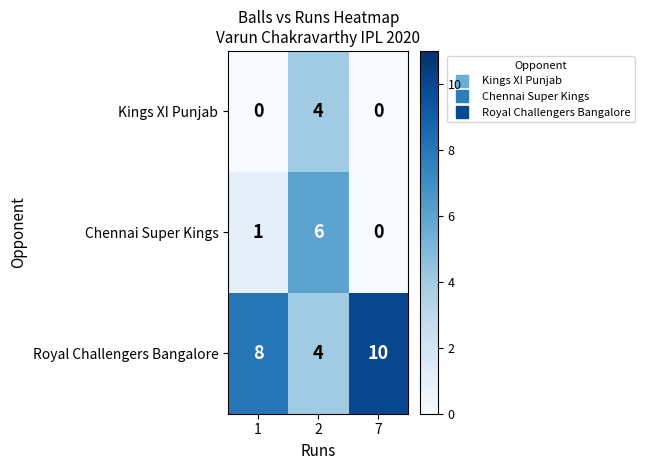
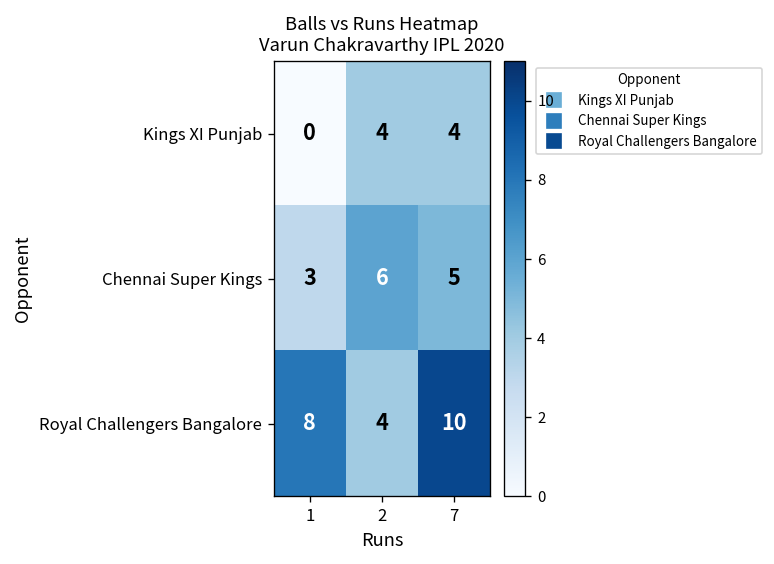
  {
    "Kings XI Punjab": {
      "1": 0,
      "2": 4,
-     "7": 0
+     "7": 4
    },
    "Chennai Super Kings": {
-     "1": 1,
+     "1": 3,
      "2": 6,
-     "7": 0
+     "7": 5
    },
    "Royal Challengers Bangalore": {
      "1": 8,
      "2": 4,
      "7": 10
    }
  }
